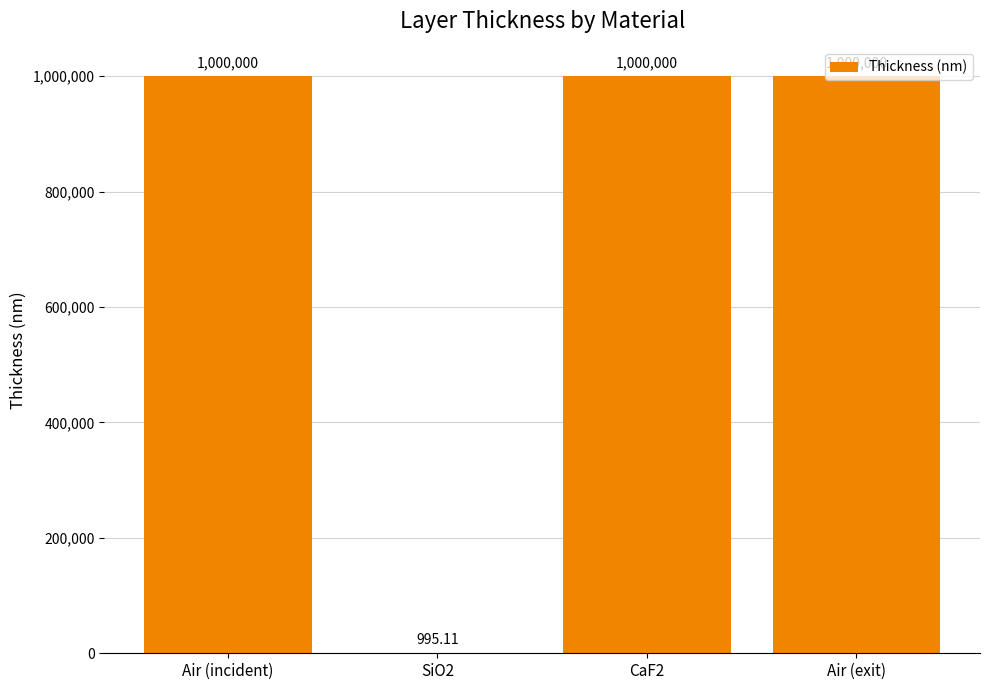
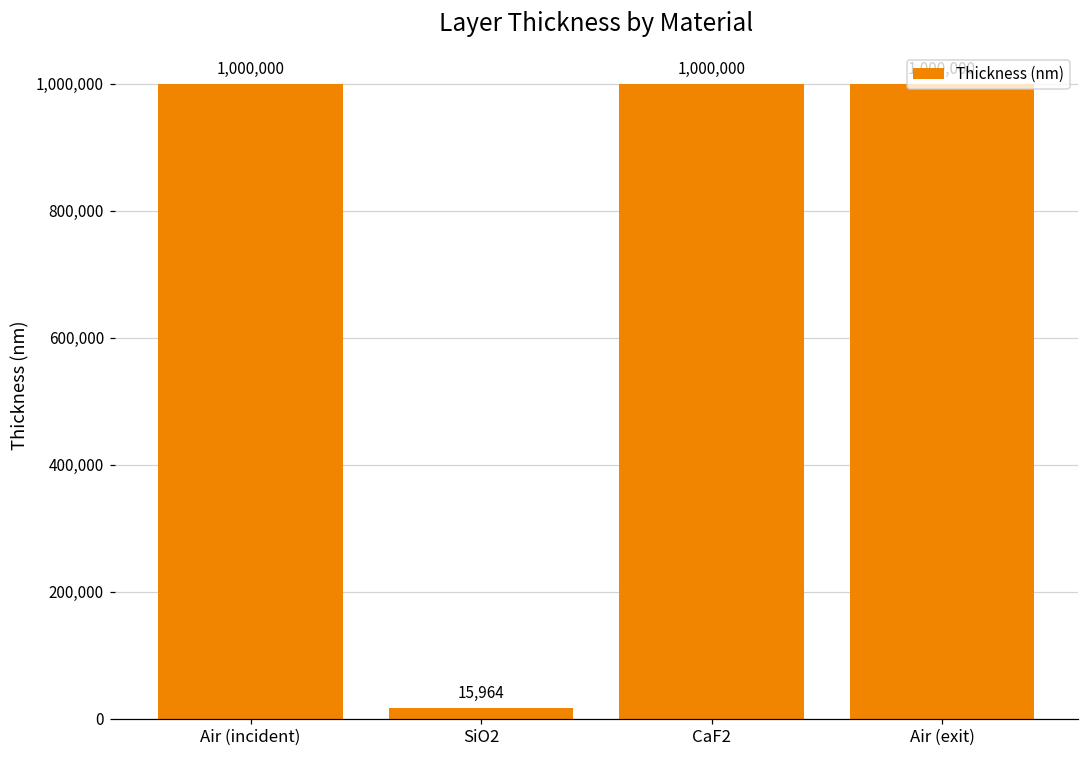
  {
    "Air (incident)": "1,000,000",
-   "SiO2": "995.11",
+   "SiO2": "15,964",
    "CaF2": "1,000,000"
  }
